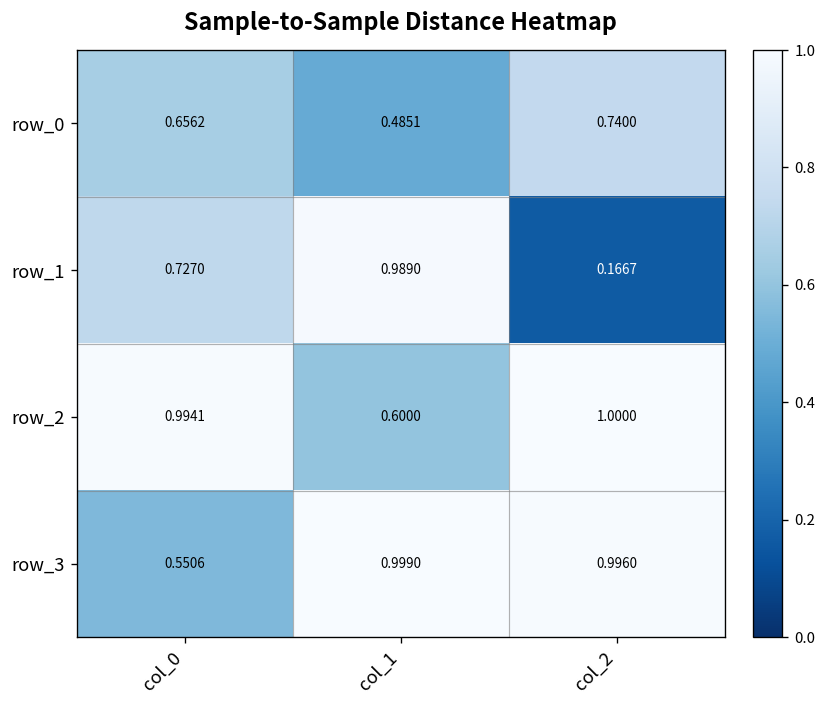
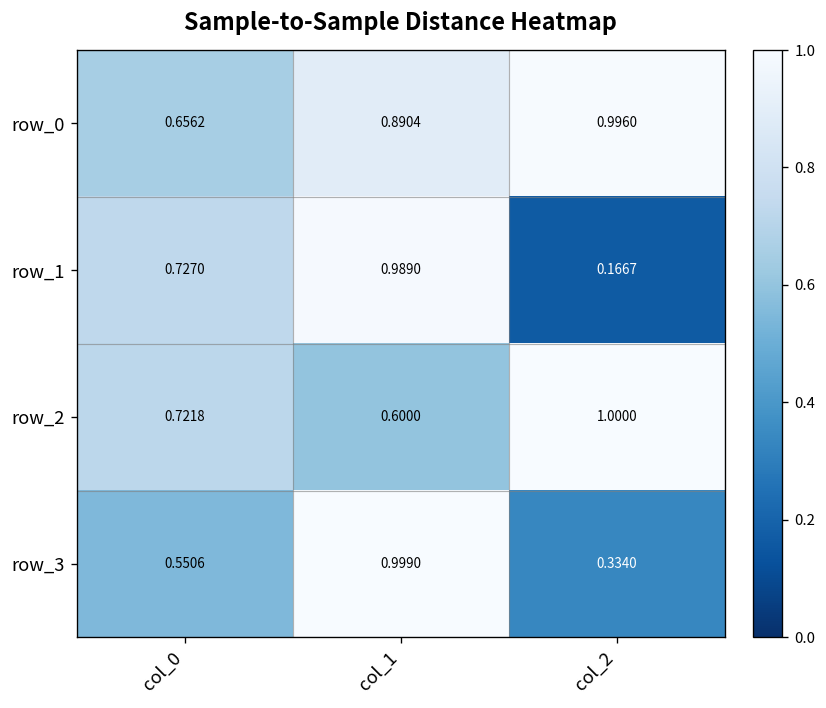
  {
    "row_0": {
      "col_0": 0.6562,
-     "col_1": 0.4851,
-     "col_2": 0.7400
+     "col_1": 0.8904,
+     "col_2": 0.9960
    },
    "row_1": {
      "col_0": 0.7270,
      "col_1": 0.9890,
      "col_2": 0.1667
    },
    "row_2": {
-     "col_0": 0.9941,
+     "col_0": 0.7218,
      "col_1": 0.6000,
      "col_2": 1.0000
    },
    "row_3": {
      "col_0": 0.5506,
      "col_1": 0.9990,
-     "col_2": 0.9960
+     "col_2": 0.3340
    }
  }
